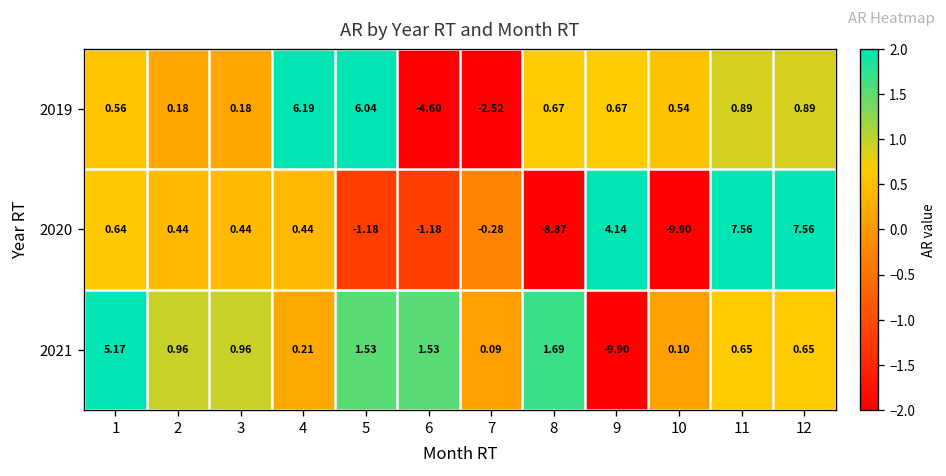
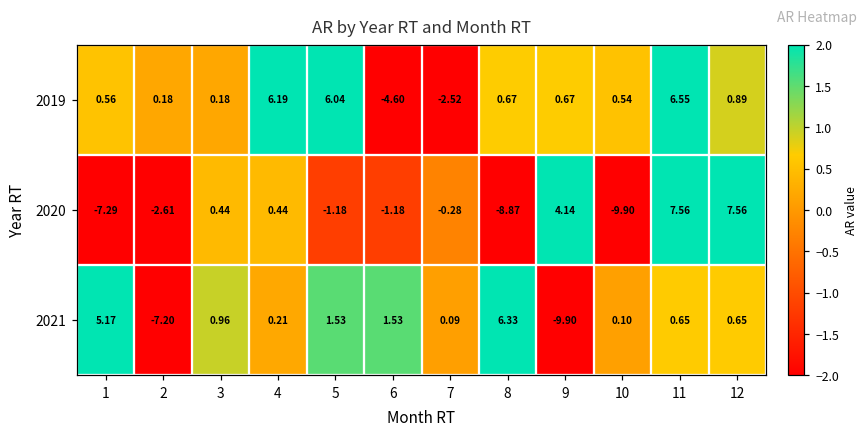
  {
    "2019": {
      "1": 0.56,
      "2": 0.18,
      "3": 0.18,
      "4": 6.19,
      "5": 6.04,
      "6": -4.60,
      "7": -2.52,
      "8": 0.67,
      "9": 0.67,
      "10": 0.54,
-     "11": 0.89,
+     "11": 6.55,
      "12": 0.89
    },
    "2020": {
-     "1": 0.64,
-     "2": 0.44,
+     "1": -7.29,
+     "2": -2.61,
      "3": 0.44,
      "4": 0.44,
      "5": -1.18,
      "6": -1.18,
      "7": -0.28,
      "8": -8.87,
      "9": 4.14,
      "10": -9.90,
      "11": 7.56,
      "12": 7.56
    },
    "2021": {
      "1": 5.17,
-     "2": 0.96,
+     "2": -7.20,
      "3": 0.96,
      "4": 0.21,
      "5": 1.53,
      "6": 1.53,
      "7": 0.09,
-     "8": 1.69,
+     "8": 6.33,
      "9": -9.90,
      "10": 0.10,
      "11": 0.65,
      "12": 0.65
    }
  }
